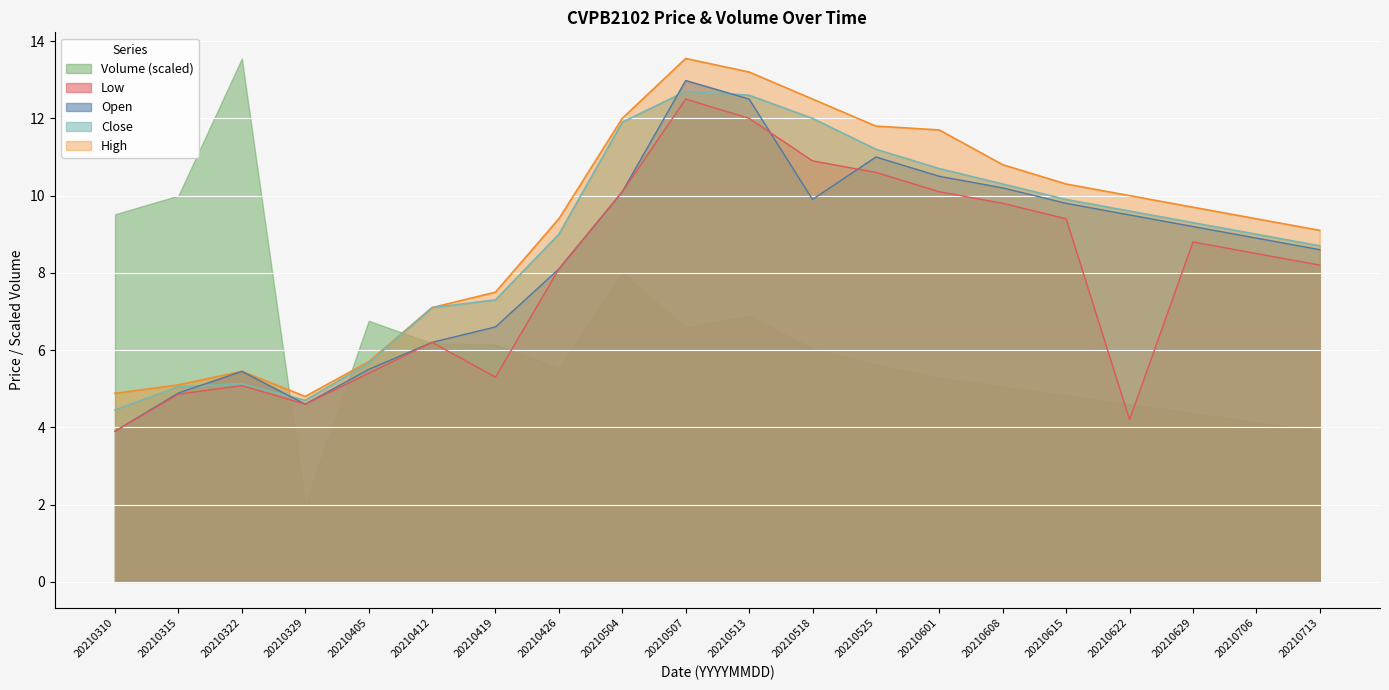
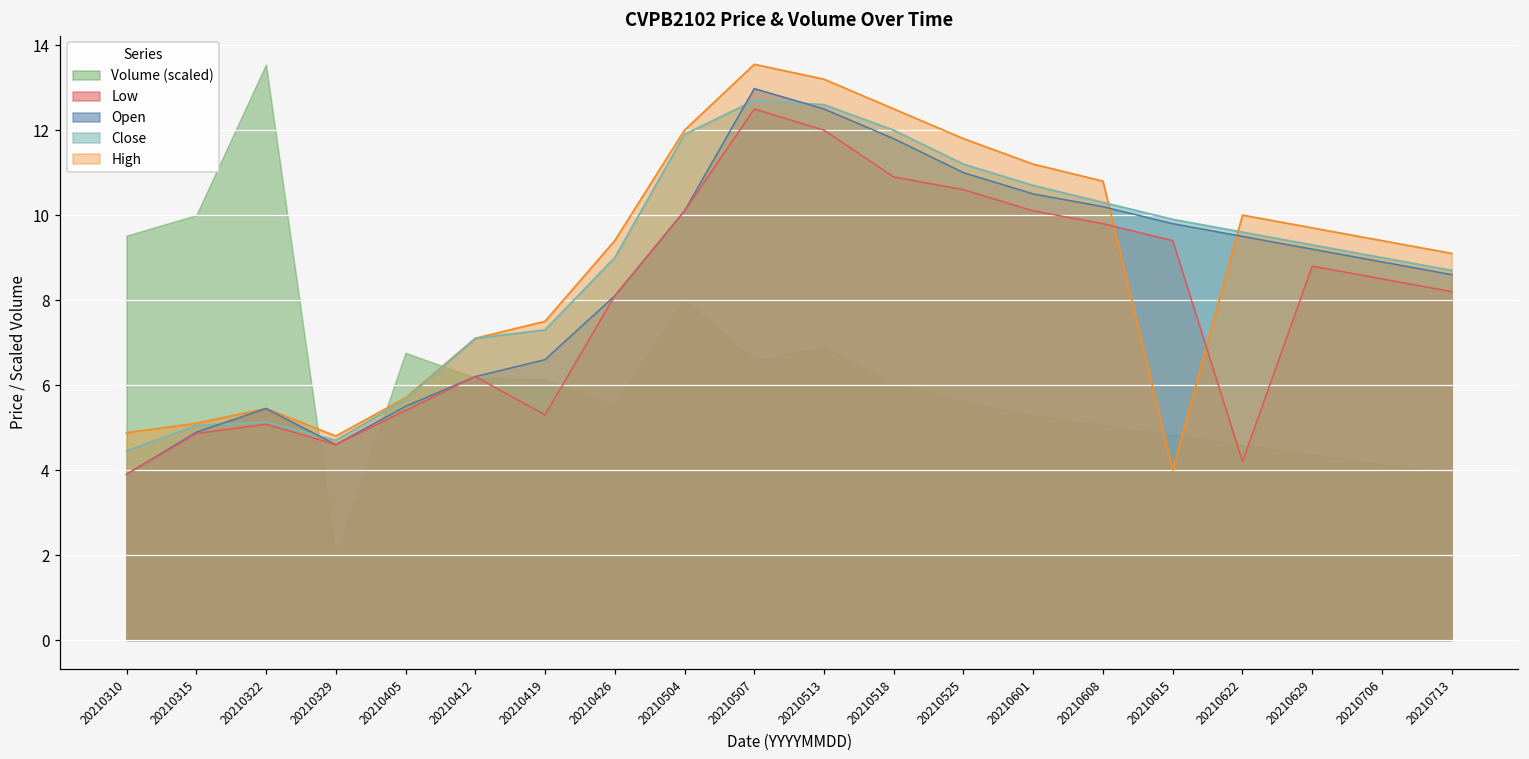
  {
    "Low": {
      "20210405": 5.4,
      "20210419": 5.3,
      "20210507": 12.5,
      "20210513": 12.0,
      "20210518": 10.9,
      "20210525": 10.6,
      "20210601": 10.1,
      "20210608": 9.8,
      "20210615": 9.4,
      "20210622": 4.2,
      "20210629": 8.8,
      "20210706": 8.5,
      "20210713": 8.2
    },
    "Open": {
      "20210405": 5.5,
      "20210419": 6.6,
      "20210507": 13.0,
      "20210513": 12.5,
-     "20210518": 9.9,
+     "20210518": 11.8,
      "20210525": 11.0,
      "20210601": 10.5,
      "20210608": 10.2,
      "20210615": 9.8,
      "20210622": 9.5,
      "20210629": 9.2,
      "20210706": 8.9,
      "20210713": 8.6
    },
    "High": {
      "20210310": 4.9,
      "20210329": 4.8,
      "20210419": 7.5,
      "20210426": 9.4,
      "20210504": 12.0,
      "20210507": 13.6,
      "20210513": 13.2,
      "20210518": 12.5,
      "20210525": 11.8,
-     "20210601": 11.7,
+     "20210601": 11.2,
      "20210608": 10.8,
-     "20210615": 10.3,
+     "20210615": 4.0,
      "20210622": 10.0,
      "20210629": 9.7,
      "20210706": 9.4,
      "20210713": 9.1
    }
  }
